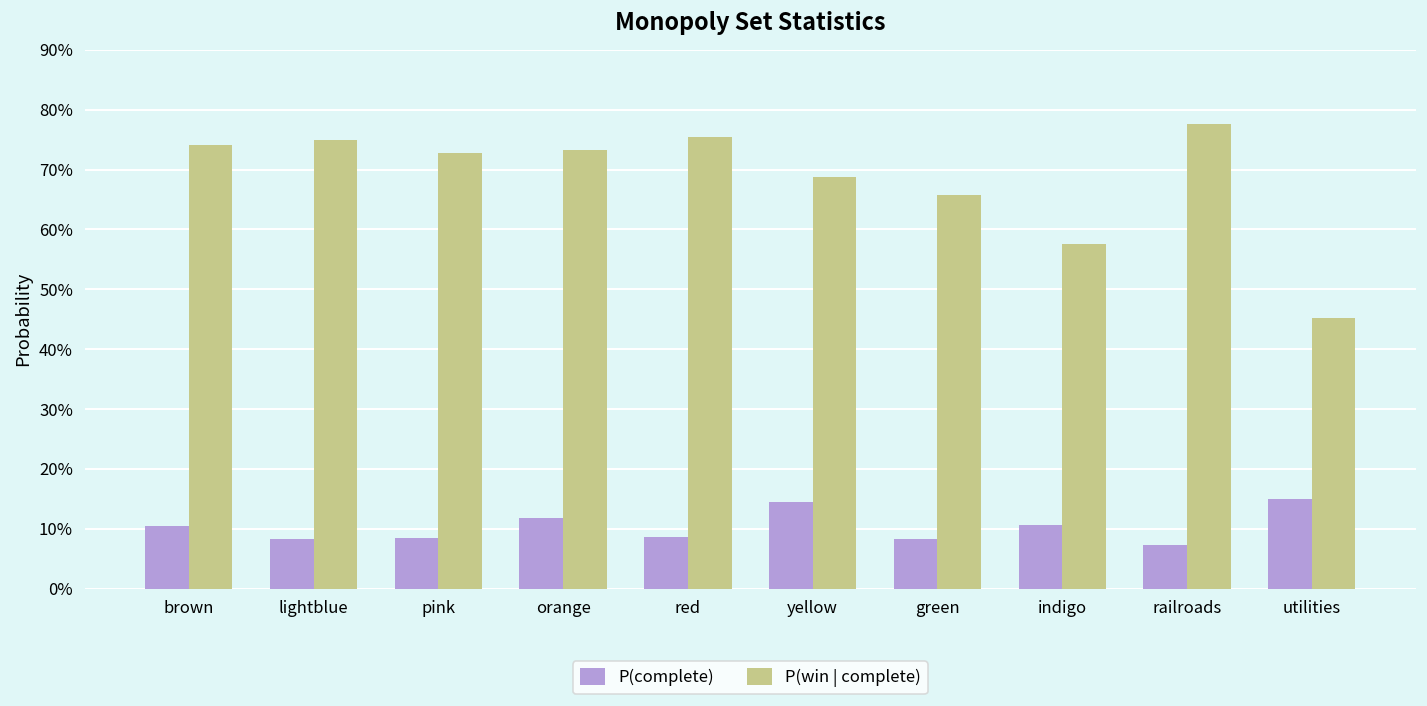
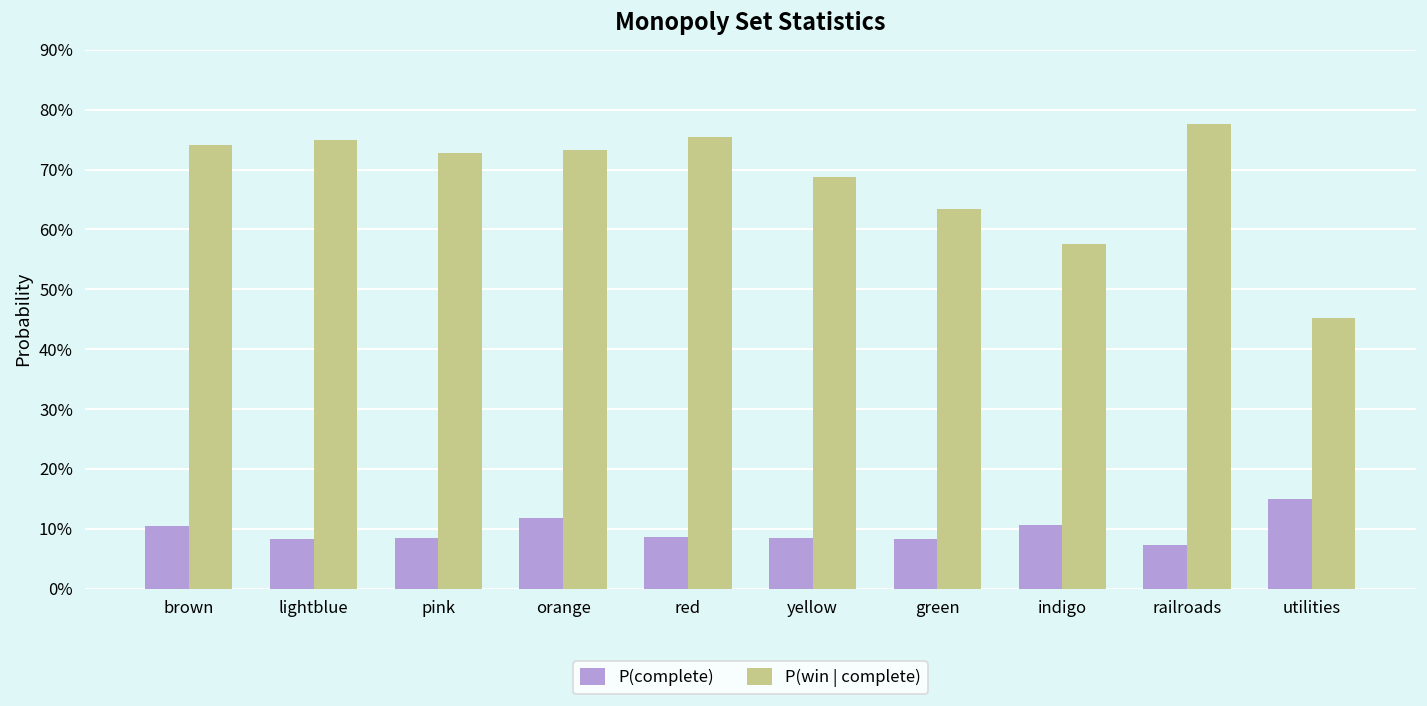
  {
    "P(complete)": {
      "brown": "10%",
      "lightblue": "8%",
      "pink": "8%",
      "orange": "12%",
      "red": "9%",
-     "yellow": "14%",
+     "yellow": "8%",
      "green": "8%",
      "indigo": "11%",
      "railroads": "7%",
      "utilities": "15%"
    },
    "P(win | complete)": {
      "brown": "74%",
      "lightblue": "75%",
      "pink": "73%",
      "orange": "73%",
      "red": "75%",
      "yellow": "69%",
-     "green": "66%",
+     "green": "63%",
      "indigo": "58%",
      "railroads": "78%",
      "utilities": "45%"
    }
  }
